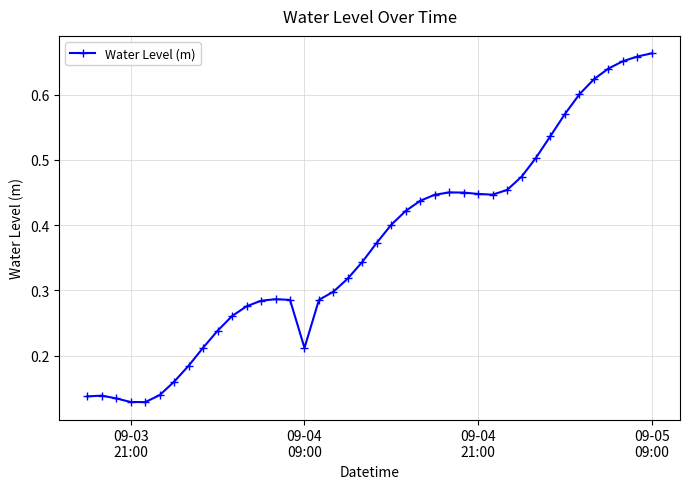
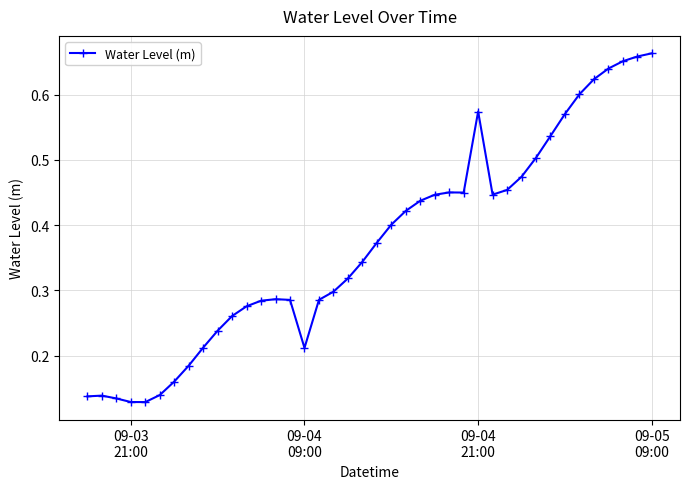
  {
    "09-03 21:00": 0.13,
    "09-04 09:00": 0.21,
-   "09-04 21:00": 0.45,
+   "09-04 21:00": 0.57,
    "09-05 09:00": 0.66
  }
